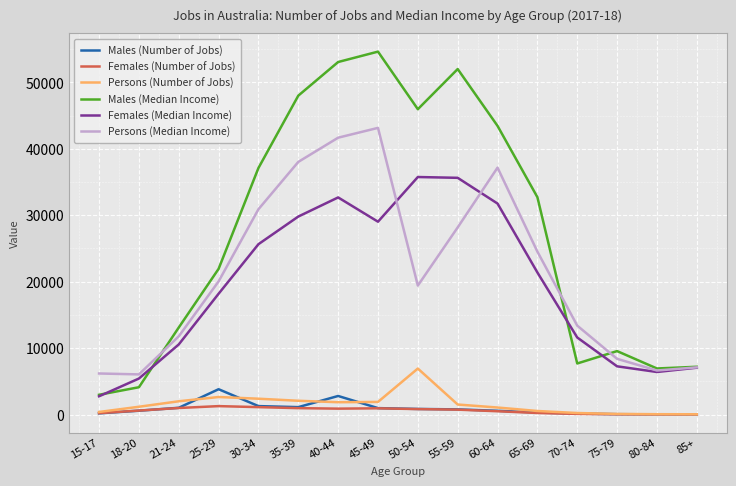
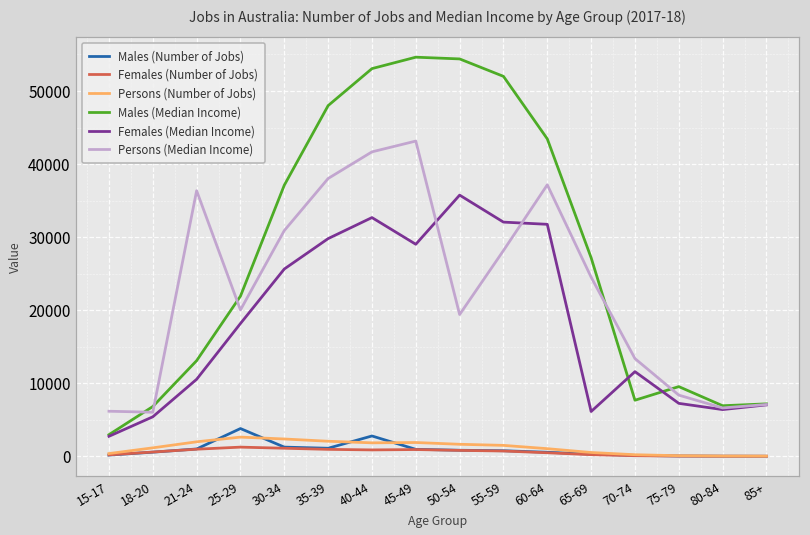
  {
    "Males (Number of Jobs)": {
      "25-29": 4000,
      "40-44": 3000
    },
    "Females (Number of Jobs)": {
      "25-29": 1000,
      "40-44": 1000
    },
    "Persons (Number of Jobs)": {
      "18-20": 1000,
      "21-24": 2000,
      "25-29": 3000,
      "30-34": 2000,
      "35-39": 2000,
      "40-44": 2000,
      "45-49": 2000,
-     "50-54": 7000,
+     "50-54": 2000,
      "55-59": 2000,
      "60-64": 1000
    },
    "Males (Median Income)": {
-     "18-20": 4000,
+     "18-20": 7000,
      "21-24": 13000,
      "25-29": 22000,
      "30-34": 37000,
      "35-39": 48000,
      "40-44": 53000,
      "45-49": 55000,
-     "50-54": 46000,
+     "50-54": 54000,
      "55-59": 52000,
      "60-64": 43000,
-     "65-69": 33000,
+     "65-69": 27000,
      "70-74": 8000,
      "75-79": 10000
    },
    "Females (Median Income)": {
      "18-20": 5000,
      "21-24": 11000,
      "25-29": 18000,
      "30-34": 26000,
      "35-39": 30000,
      "40-44": 33000,
      "45-49": 29000,
      "50-54": 36000,
-     "55-59": 36000,
+     "55-59": 32000,
      "60-64": 32000,
-     "65-69": 21000,
+     "65-69": 6000,
      "70-74": 12000,
      "75-79": 7000
    },
    "Persons (Median Income)": {
      "15-17": 6000,
      "18-20": 6000,
-     "21-24": 12000,
+     "21-24": 36000,
      "25-29": 20000,
      "30-34": 31000,
      "35-39": 38000,
      "40-44": 42000,
      "45-49": 43000,
      "50-54": 19000,
      "55-59": 28000,
      "60-64": 37000,
      "65-69": 25000,
      "70-74": 13000,
      "75-79": 8000
    }
  }
